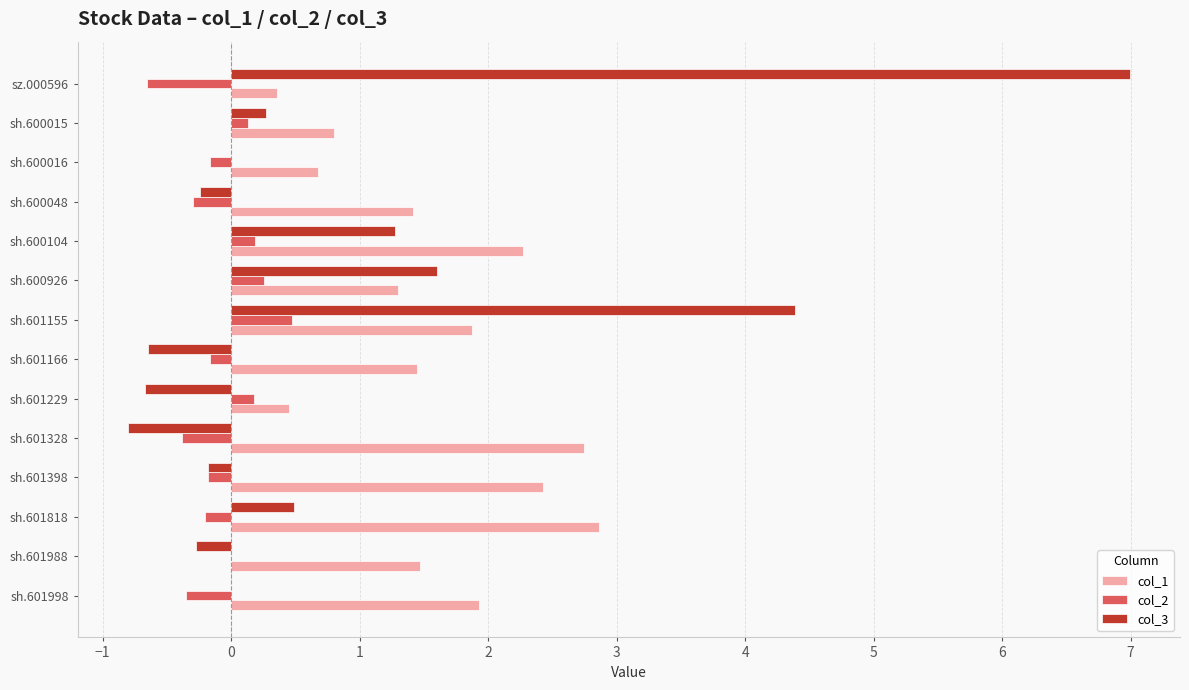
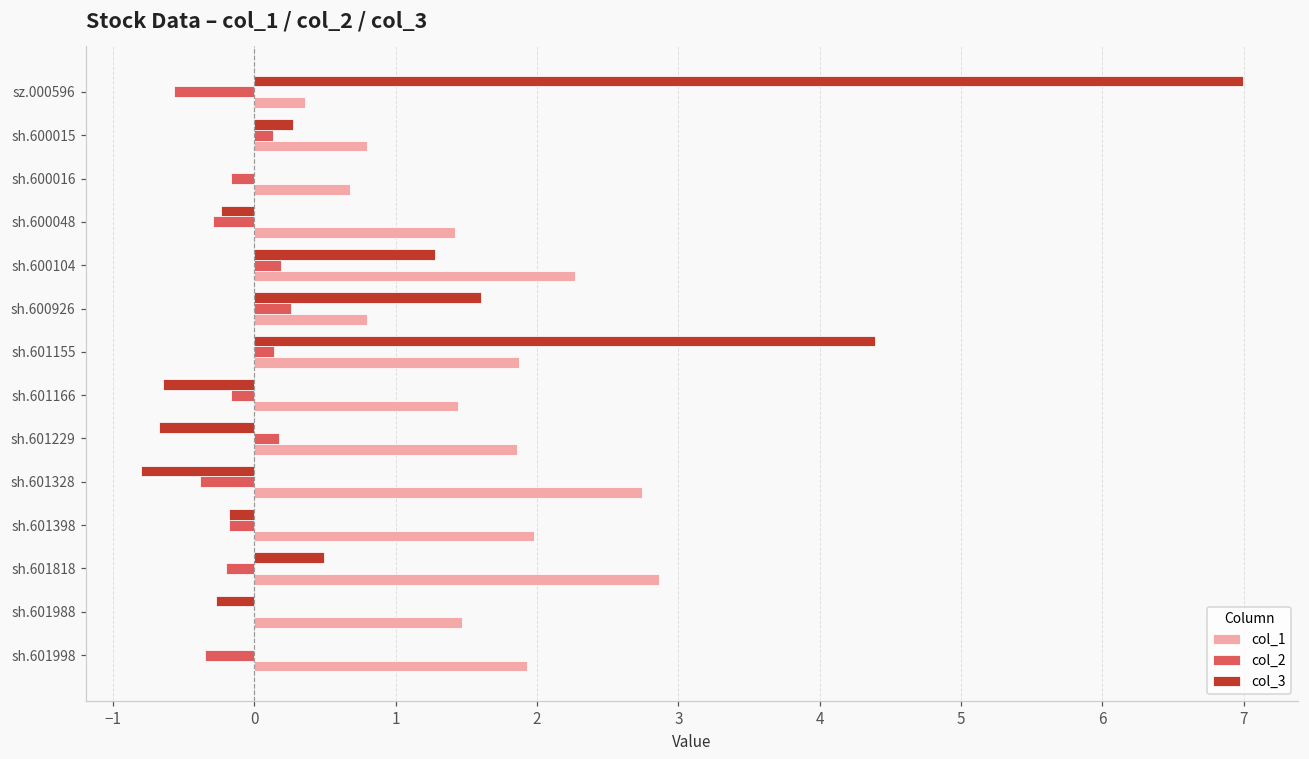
  {
    "col_1": {
      "sz.000596": 0.36,
      "sh.600015": 0.80,
      "sh.600016": 0.68,
      "sh.600048": 1.42,
      "sh.600104": 2.27,
-     "sh.600926": 1.30,
+     "sh.600926": 0.80,
      "sh.601155": 1.88,
      "sh.601166": 1.44,
-     "sh.601229": 0.45,
+     "sh.601229": 1.86,
      "sh.601328": 2.74,
-     "sh.601398": 2.43,
+     "sh.601398": 1.98,
      "sh.601818": 2.86,
      "sh.601988": 1.47,
      "sh.601998": 1.93
    },
    "col_2": {
-     "sz.000596": -0.65,
+     "sz.000596": -0.57,
      "sh.600015": 0.13,
      "sh.600016": -0.17,
      "sh.600048": -0.29,
      "sh.600104": 0.19,
      "sh.600926": 0.26,
-     "sh.601155": 0.47,
+     "sh.601155": 0.14,
      "sh.601166": -0.17,
      "sh.601229": 0.17,
      "sh.601328": -0.39,
      "sh.601398": -0.18,
      "sh.601818": -0.20,
      "sh.601988": 0.00,
      "sh.601998": -0.35
    },
    "col_3": {
      "sz.000596": 6.99,
      "sh.600015": 0.27,
      "sh.600016": 0.00,
      "sh.600048": -0.24,
      "sh.600104": 1.28,
      "sh.600926": 1.60,
      "sh.601155": 4.39,
      "sh.601166": -0.64,
      "sh.601229": -0.67,
      "sh.601328": -0.80,
      "sh.601398": -0.18,
      "sh.601818": 0.49,
      "sh.601988": -0.27,
      "sh.601998": 0.00
    }
  }
